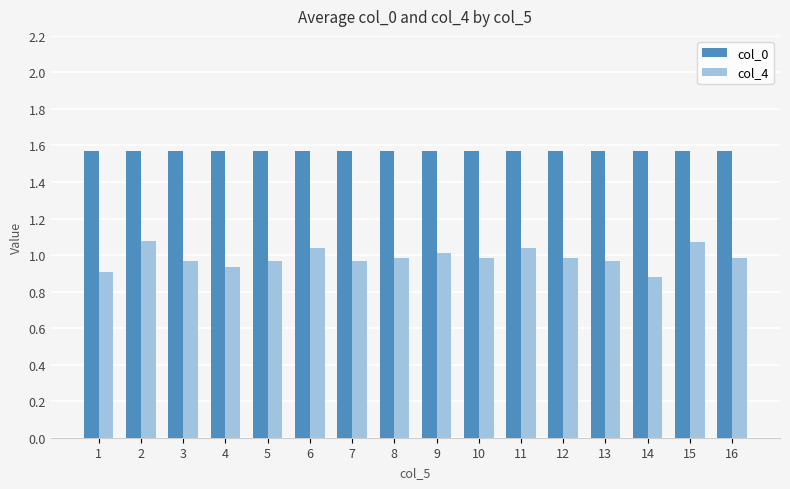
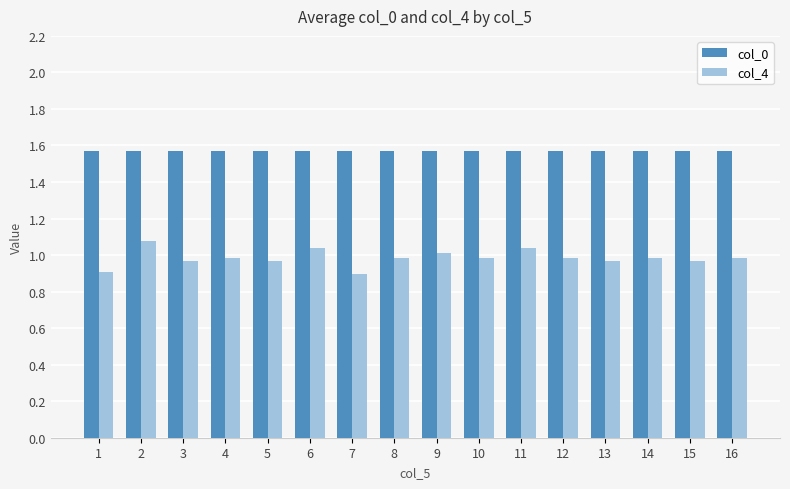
  {
    "col_0": {
      "1": 1.57,
      "2": 1.57,
      "3": 1.57,
      "4": 1.57,
      "5": 1.57,
      "6": 1.57,
      "7": 1.57,
      "8": 1.57,
      "9": 1.57,
      "10": 1.57,
      "11": 1.57,
      "12": 1.57,
      "13": 1.57,
      "14": 1.57,
      "15": 1.57,
      "16": 1.57
    },
    "col_4": {
      "1": 0.91,
      "2": 1.08,
      "3": 0.97,
-     "4": 0.93,
+     "4": 0.98,
      "5": 0.97,
      "6": 1.04,
-     "7": 0.97,
+     "7": 0.89,
      "8": 0.98,
      "9": 1.01,
      "10": 0.98,
      "11": 1.04,
      "12": 0.98,
      "13": 0.97,
-     "14": 0.88,
-     "15": 1.07,
+     "14": 0.98,
+     "15": 0.97,
      "16": 0.98
    }
  }
